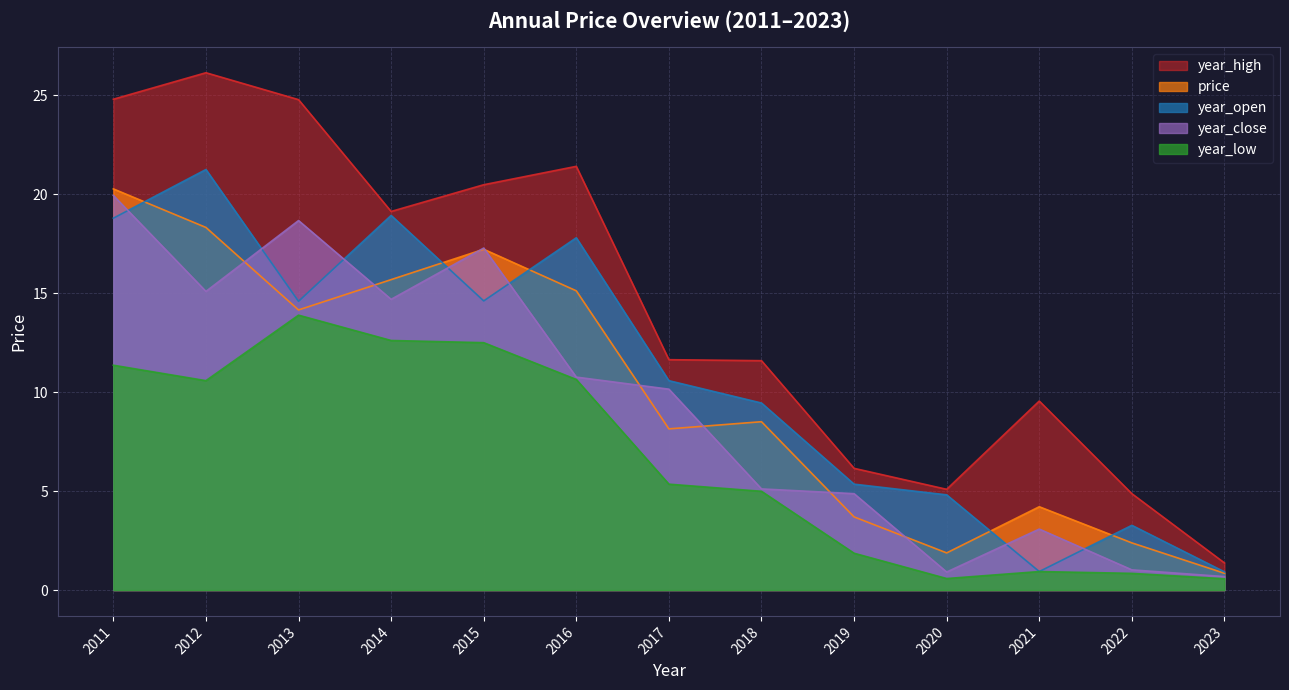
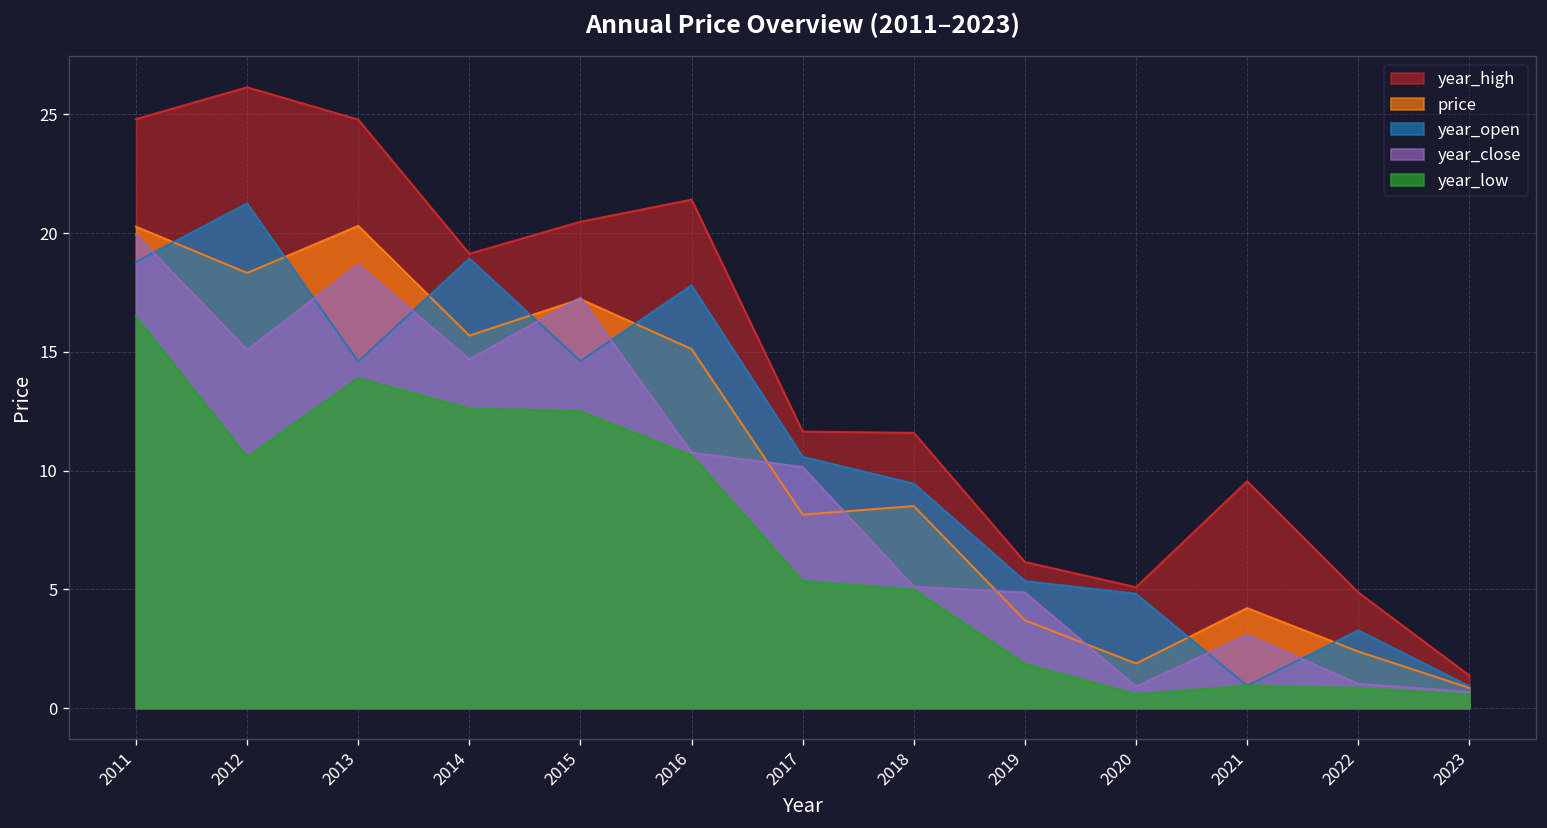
  {
    "year_high": {
      "2011": 24.8,
      "2012": 26.1,
      "2013": 24.8,
      "2014": 19.1,
      "2015": 20.5,
      "2016": 21.4,
      "2017": 11.6,
      "2018": 11.6,
      "2019": 6.2,
      "2020": 5.1,
      "2021": 9.6,
      "2022": 4.9,
      "2023": 1.4
    },
    "price": {
      "2011": 20.3,
      "2012": 18.3,
-     "2013": 14.2,
+     "2013": 20.3,
      "2014": 15.7,
      "2016": 15.1,
      "2017": 8.1,
      "2018": 8.5,
      "2019": 3.7,
      "2020": 1.9,
      "2021": 4.2,
      "2022": 2.4
    },
    "year_open": {
      "2011": 18.8,
      "2012": 21.3,
      "2013": 14.6,
      "2014": 18.9,
      "2015": 14.6,
      "2016": 17.8,
      "2017": 10.6,
      "2018": 9.5,
      "2019": 5.4,
      "2020": 4.8,
      "2022": 3.3
    },
    "year_close": {
      "2011": 19.9,
      "2012": 15.1,
      "2013": 18.7,
      "2014": 14.7,
      "2017": 10.2,
      "2019": 4.9,
      "2020": 0.9,
      "2021": 3.1,
      "2022": 1.0
    },
    "year_low": {
-     "2011": 11.4,
+     "2011": 16.5,
      "2012": 10.6,
      "2013": 13.9,
      "2014": 12.6,
      "2015": 12.5,
      "2017": 5.4,
      "2019": 1.9,
      "2020": 0.6,
      "2022": 0.8
    }
  }
